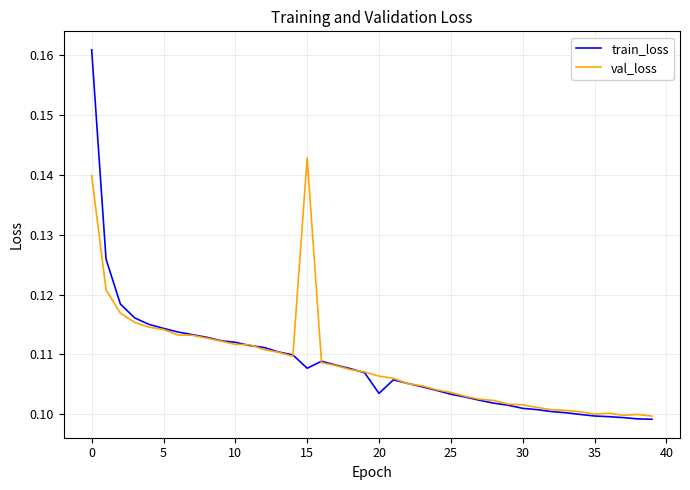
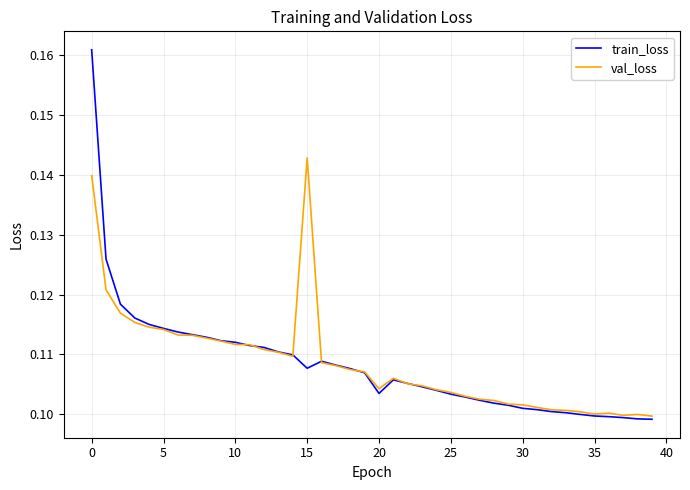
  {
    "train_loss": {
      "0": 0.161,
      "15": 0.108,
      "20": 0.103,
      "30": 0.101
    },
    "val_loss": {
      "0": 0.140,
      "15": 0.143,
-     "20": 0.106,
+     "20": 0.104,
      "30": 0.102
    }
  }
